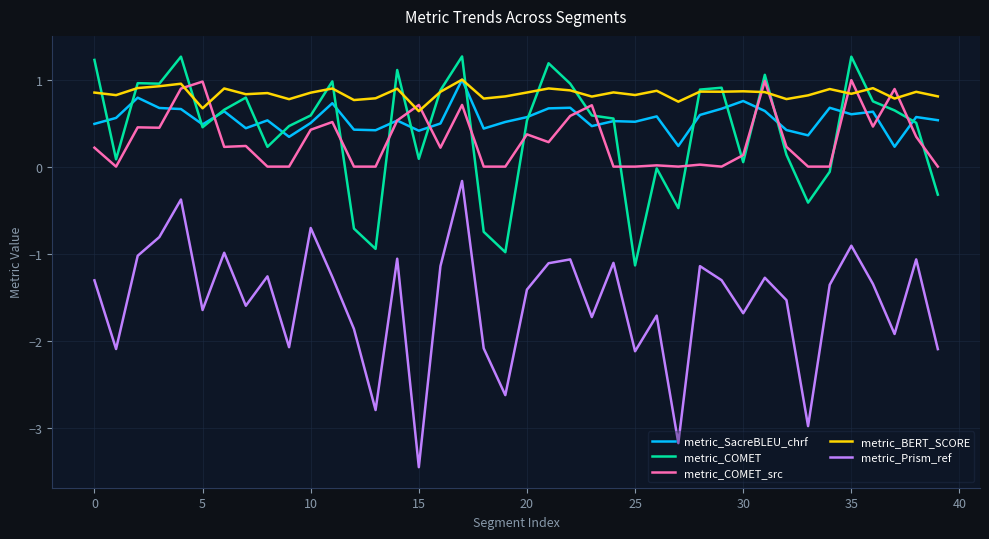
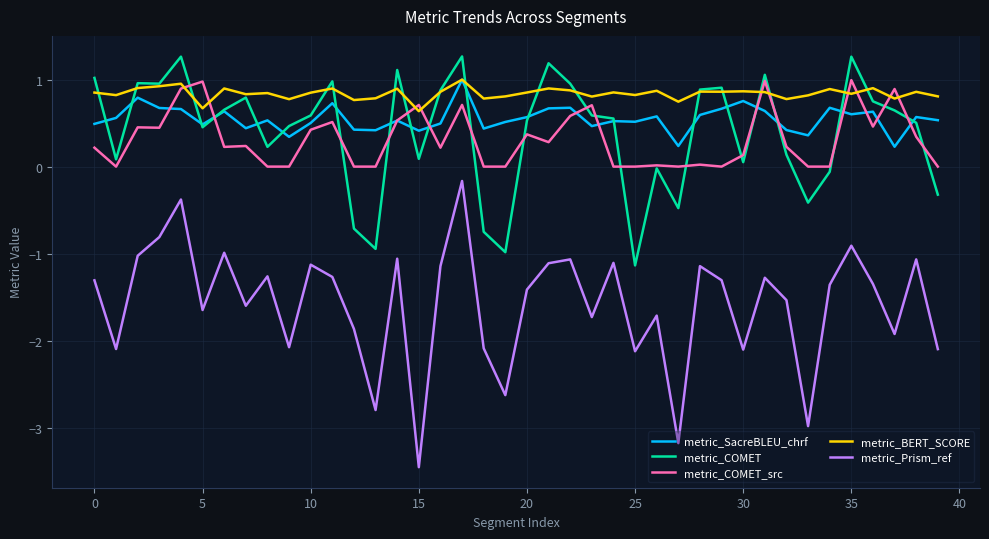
  {
    "metric_SacreBLEU_chrf": {
      "0": 0.5,
      "5": 0.5,
      "10": 0.5,
      "15": 0.4,
      "20": 0.6,
      "25": 0.5,
      "30": 0.8,
      "35": 0.6
    },
    "metric_COMET": {
-     "0": 1.2,
+     "0": 1.0,
      "5": 0.5,
      "10": 0.6,
      "15": 0.1,
      "20": 0.5,
      "25": -1.1,
      "30": 0.1,
      "35": 1.3
    },
    "metric_COMET_src": {
      "0": 0.2,
      "5": 1.0,
      "10": 0.4,
      "15": 0.7,
      "20": 0.4,
      "25": 0.0,
      "30": 0.1,
      "35": 1.0
    },
    "metric_BERT_SCORE": {
      "0": 0.9,
      "5": 0.7,
      "10": 0.9,
      "15": 0.6,
      "20": 0.9,
      "25": 0.8,
      "30": 0.9,
      "35": 0.8
    },
    "metric_Prism_ref": {
      "0": -1.3,
      "5": -1.6,
-     "10": -0.7,
+     "10": -1.1,
      "15": -3.5,
      "20": -1.4,
      "25": -2.1,
-     "30": -1.7,
+     "30": -2.1,
      "35": -0.9
    }
  }
